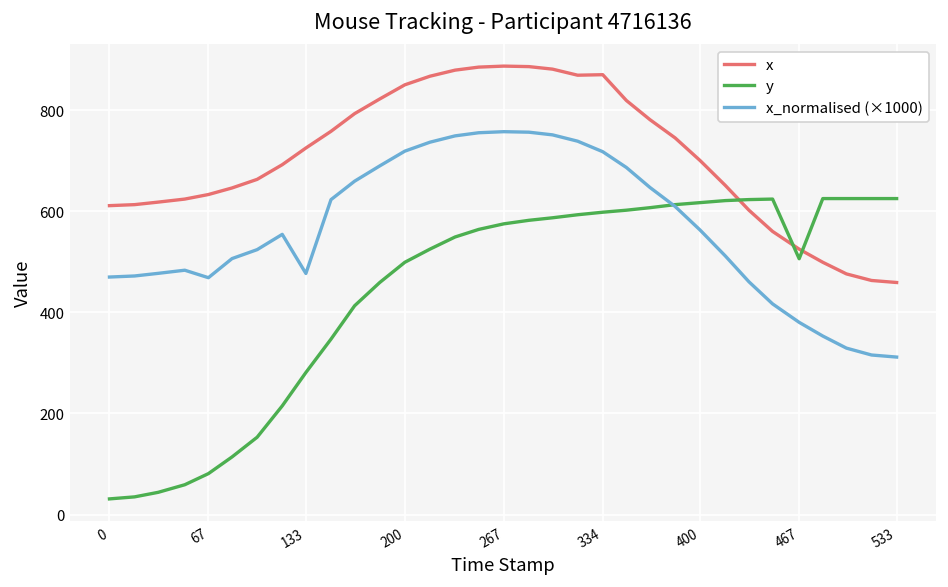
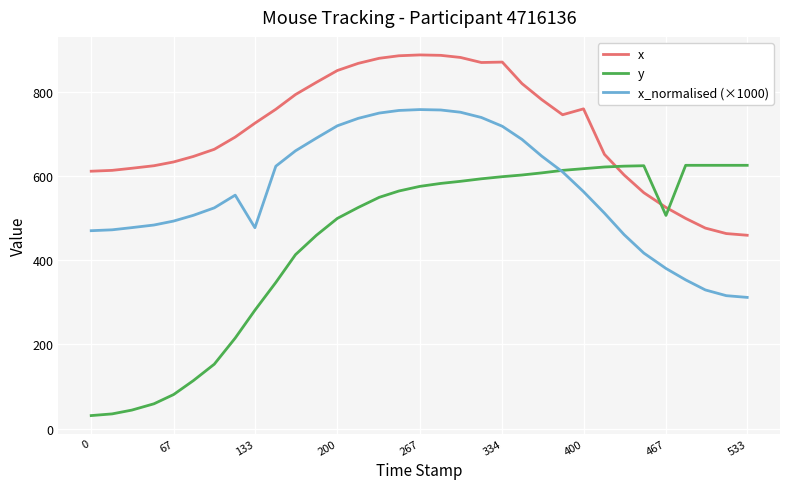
  {
    "x": {
      "0": 610,
      "67": 630,
      "133": 730,
      "200": 850,
      "267": 890,
      "334": 870,
-     "400": 700,
+     "400": 760,
      "467": 530,
      "533": 460
    },
    "y": {
      "0": 30,
      "67": 80,
      "133": 280,
      "200": 500,
      "267": 580,
      "334": 600,
      "400": 620,
      "467": 510,
      "533": 630
    },
    "x_normalised (×1000)": {
      "0": 470,
-     "67": 470,
+     "67": 490,
      "133": 480,
      "200": 720,
      "267": 760,
      "334": 720,
      "400": 560,
      "467": 380,
      "533": 310
    }
  }
